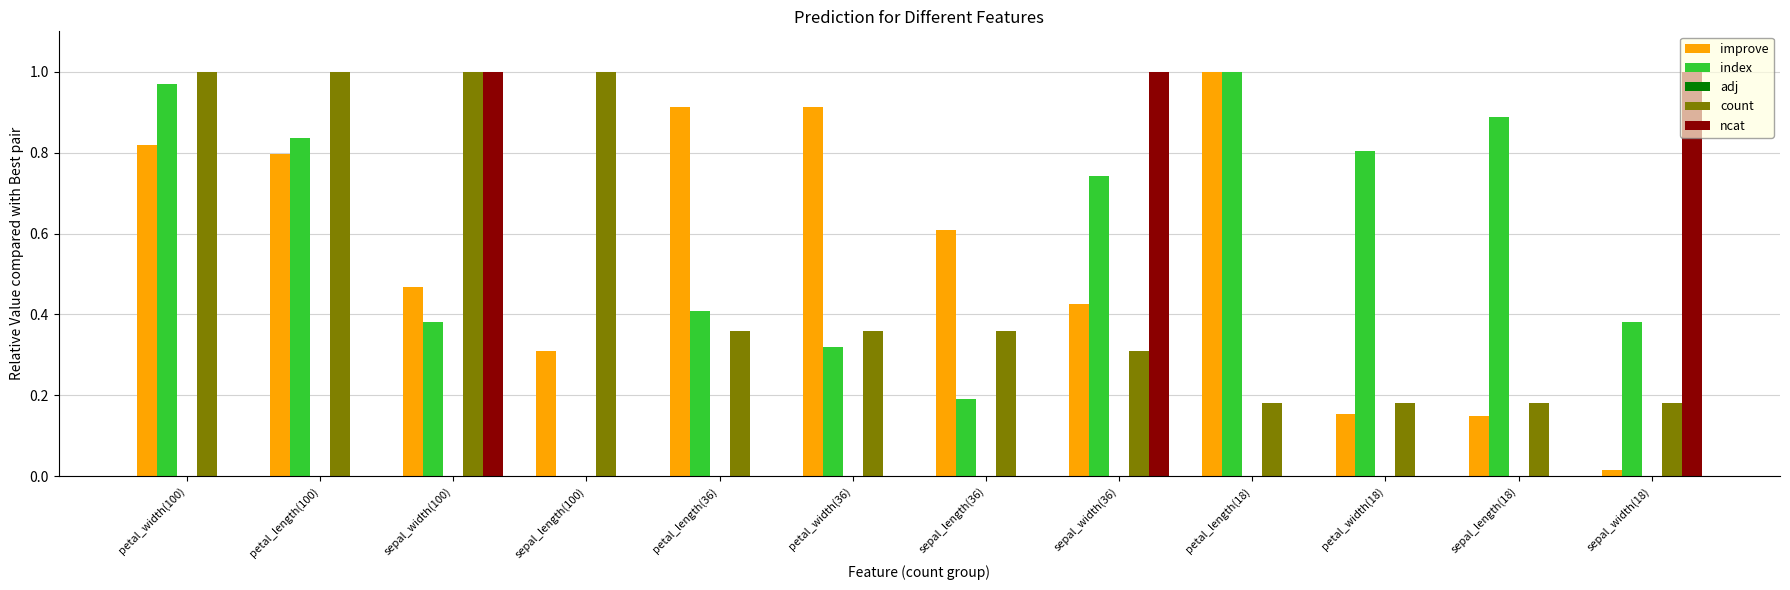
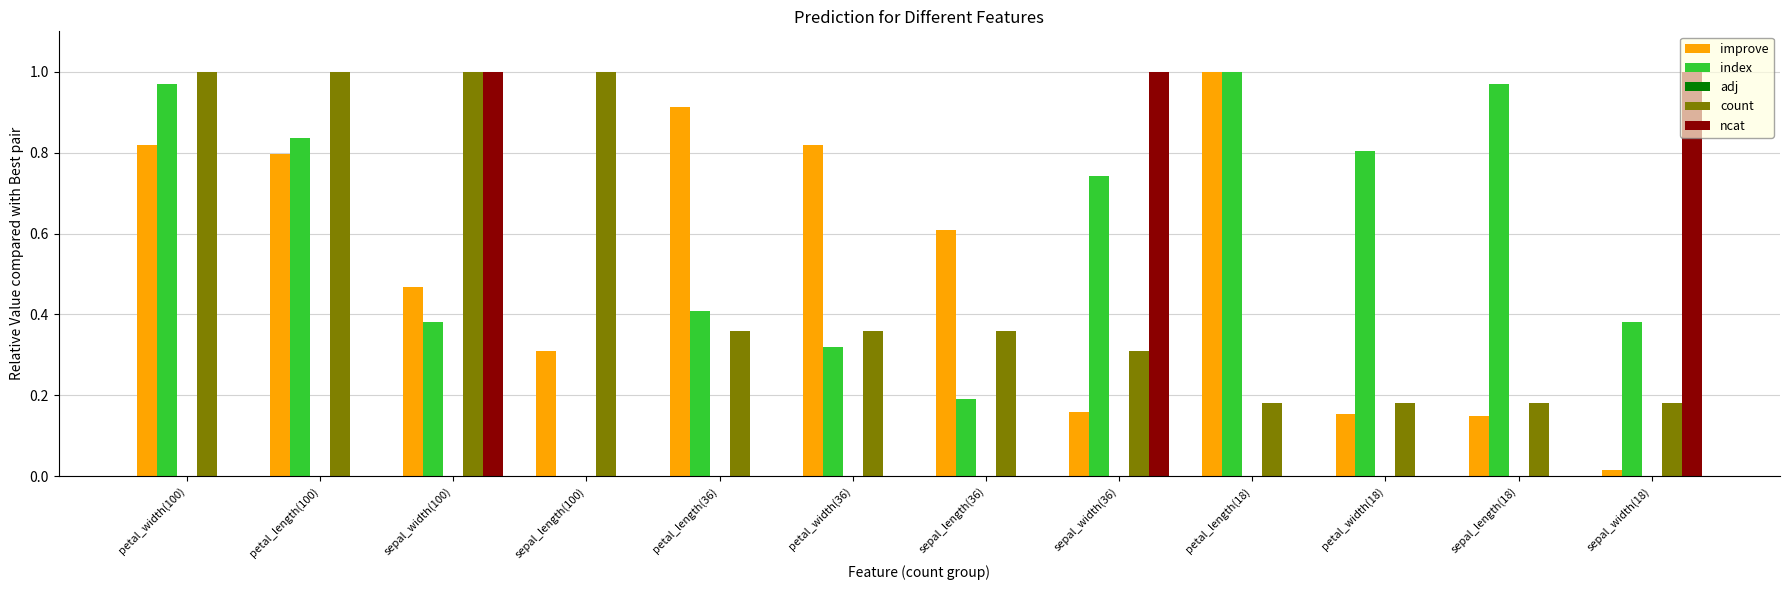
  {
    "improve": {
      "petal_width(100)": 0.82,
      "petal_length(100)": 0.80,
      "sepal_width(100)": 0.47,
      "sepal_length(100)": 0.31,
      "petal_length(36)": 0.91,
-     "petal_width(36)": 0.91,
+     "petal_width(36)": 0.82,
      "sepal_length(36)": 0.61,
-     "sepal_width(36)": 0.43,
+     "sepal_width(36)": 0.16,
      "petal_length(18)": 1.00,
      "petal_width(18)": 0.15,
      "sepal_length(18)": 0.15,
      "sepal_width(18)": 0.01
    },
    "index": {
      "petal_width(100)": 0.97,
      "petal_length(100)": 0.84,
      "sepal_width(100)": 0.38,
      "sepal_length(100)": 0.00,
      "petal_length(36)": 0.41,
      "petal_width(36)": 0.32,
      "sepal_length(36)": 0.19,
      "sepal_width(36)": 0.74,
      "petal_length(18)": 1.00,
      "petal_width(18)": 0.80,
-     "sepal_length(18)": 0.89,
+     "sepal_length(18)": 0.97,
      "sepal_width(18)": 0.38
    },
    "adj": {
      "petal_width(100)": 0.00,
      "petal_length(100)": 0.00,
      "sepal_width(100)": 0.00,
      "sepal_length(100)": 0.00,
      "petal_length(36)": 0.00,
      "petal_width(36)": 0.00,
      "sepal_length(36)": 0.00,
      "sepal_width(36)": 0.00,
      "petal_length(18)": 0.00,
      "petal_width(18)": 0.00,
      "sepal_length(18)": 0.00,
      "sepal_width(18)": 0.00
    },
    "count": {
      "petal_width(100)": 1.00,
      "petal_length(100)": 1.00,
      "sepal_width(100)": 1.00,
      "sepal_length(100)": 1.00,
      "petal_length(36)": 0.36,
      "petal_width(36)": 0.36,
      "sepal_length(36)": 0.36,
      "sepal_width(36)": 0.31,
      "petal_length(18)": 0.18,
      "petal_width(18)": 0.18,
      "sepal_length(18)": 0.18,
      "sepal_width(18)": 0.18
    },
    "ncat": {
      "petal_width(100)": 0.00,
      "petal_length(100)": 0.00,
      "sepal_width(100)": 1.00,
      "sepal_length(100)": 0.00,
      "petal_length(36)": 0.00,
      "petal_width(36)": 0.00,
      "sepal_length(36)": 0.00,
      "sepal_width(36)": 1.00,
      "petal_length(18)": 0.00,
      "petal_width(18)": 0.00,
      "sepal_length(18)": 0.00
    }
  }
